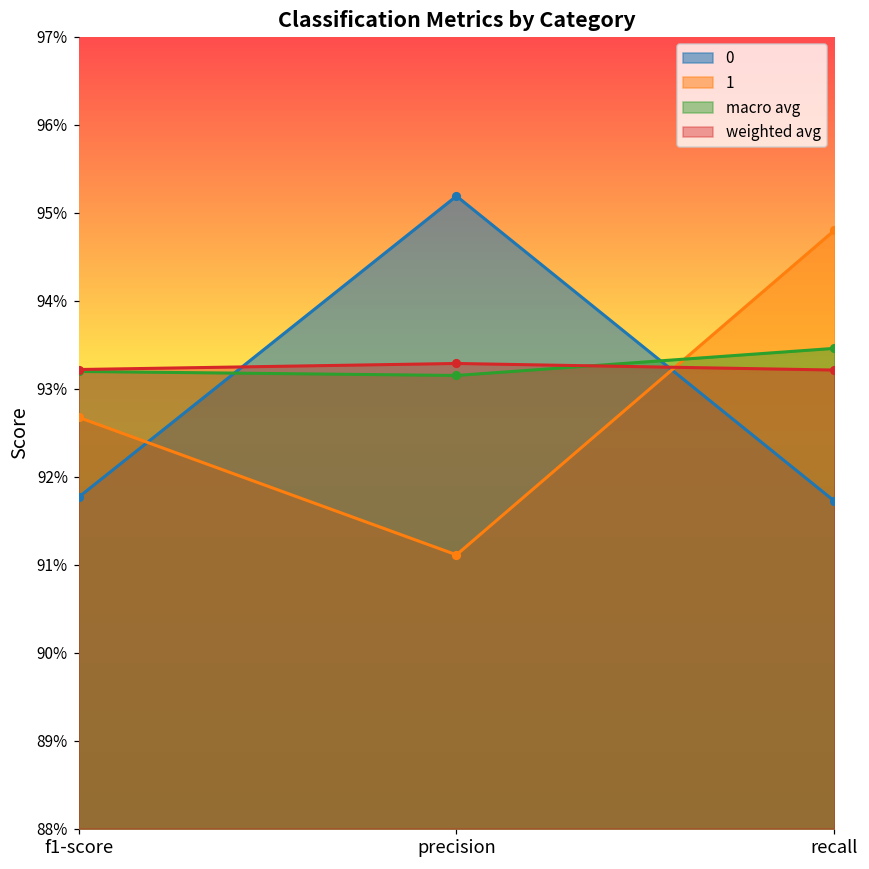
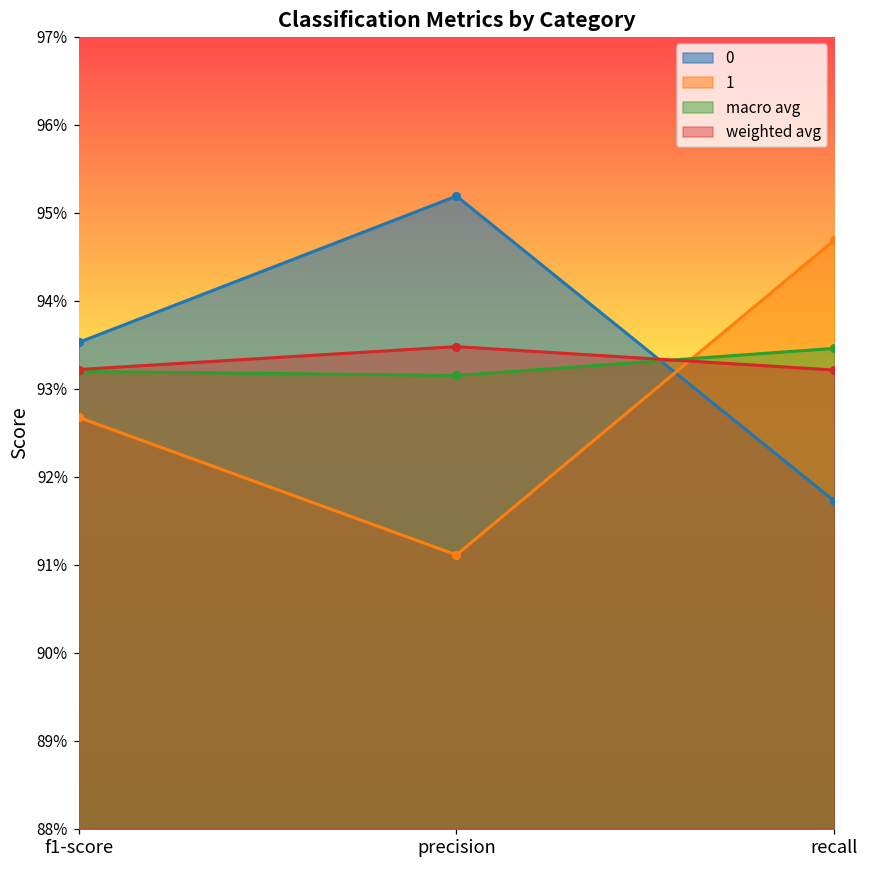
  {
    "0": {
-     "f1-score": "91.8%",
+     "f1-score": "93.5%",
      "precision": "95.2%",
      "recall": "91.7%"
    },
    "1": {
      "f1-score": "92.7%",
      "precision": "91.1%",
-     "recall": "94.8%"
+     "recall": "94.7%"
    },
    "macro avg": {
      "precision": "93.1%",
      "recall": "93.5%"
    },
    "weighted avg": {
-     "precision": "93.3%",
+     "precision": "93.5%",
      "recall": "93.2%"
    }
  }
